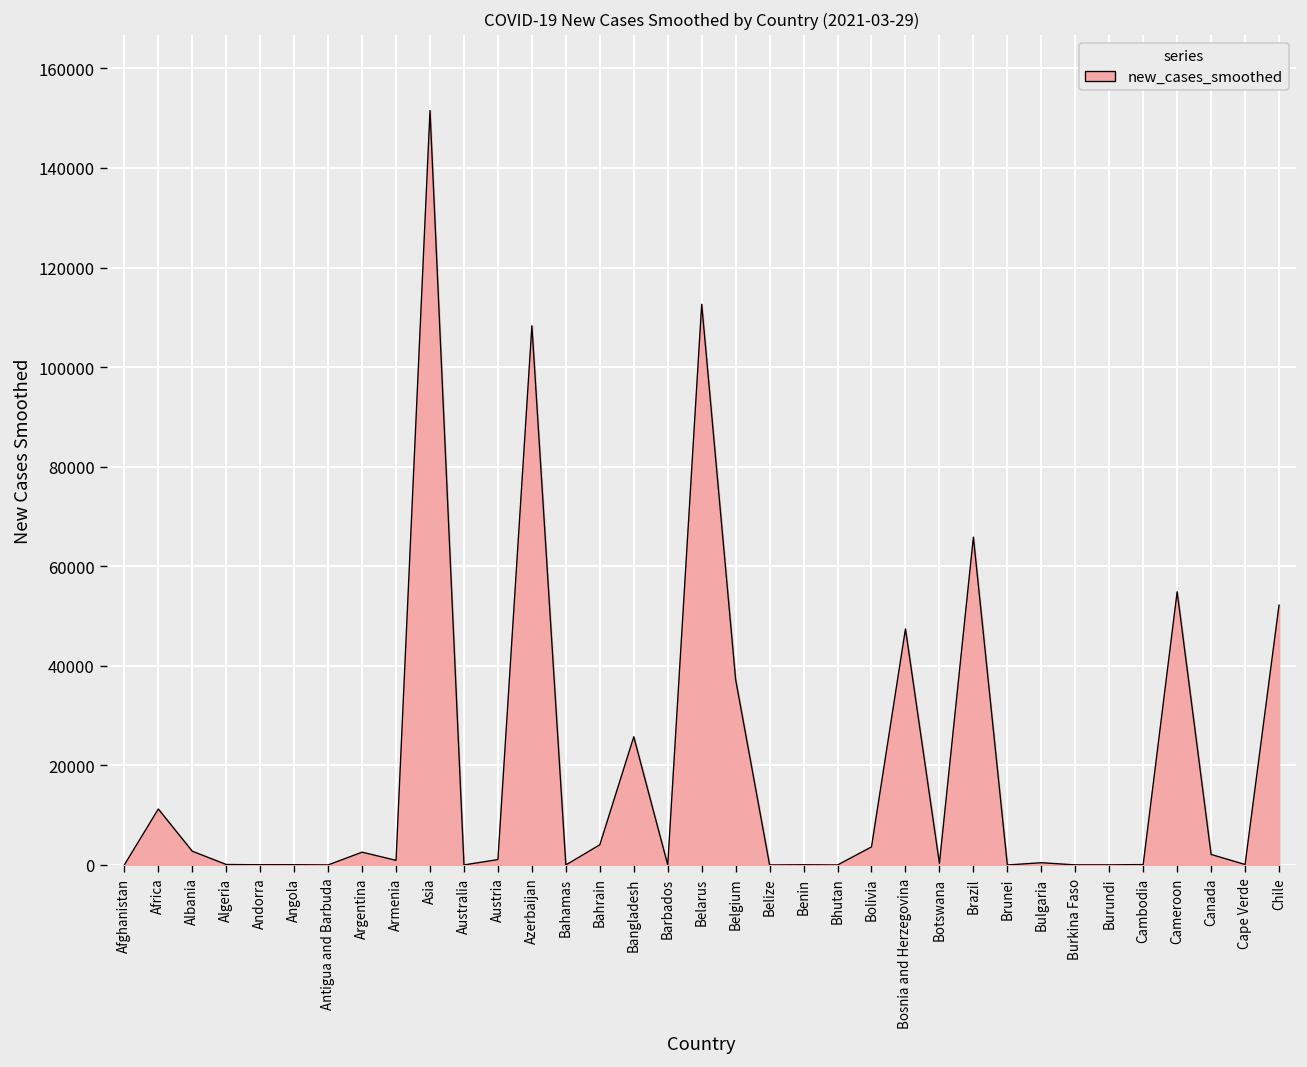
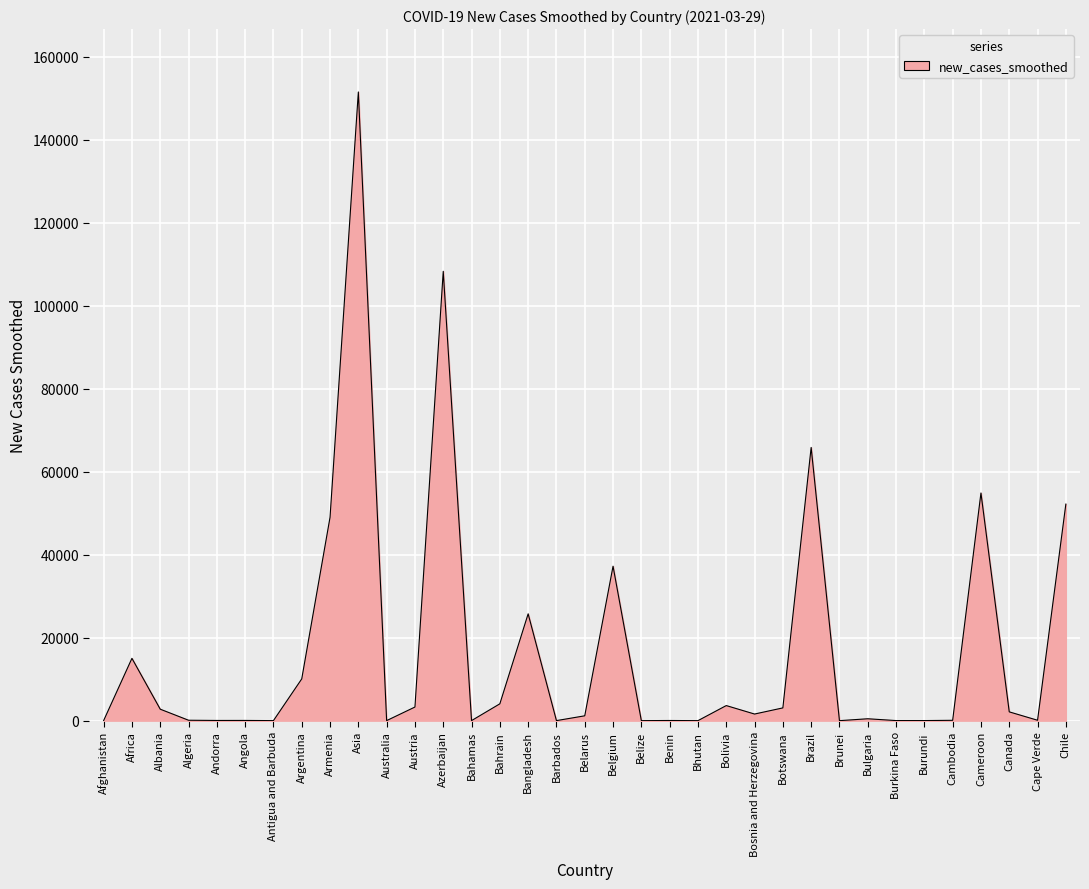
  {
    "Afghanistan": 0,
-   "Africa": 11000,
+   "Africa": 15000,
    "Albania": 3000,
    "Algeria": 0,
    "Andorra": 0,
    "Angola": 0,
    "Antigua and Barbuda": 0,
-   "Argentina": 3000,
-   "Armenia": 1000,
+   "Argentina": 10000,
+   "Armenia": 49000,
    "Asia": 152000,
    "Australia": 0,
-   "Austria": 1000,
+   "Austria": 3000,
    "Azerbaijan": 108000,
    "Bahamas": 0,
    "Bahrain": 4000,
    "Bangladesh": 26000,
    "Barbados": 0,
-   "Belarus": 113000,
+   "Belarus": 1000,
    "Belgium": 37000,
    "Belize": 0,
    "Benin": 0,
    "Bhutan": 0,
    "Bolivia": 4000,
-   "Bosnia and Herzegovina": 47000,
-   "Botswana": 0,
+   "Bosnia and Herzegovina": 2000,
+   "Botswana": 3000,
    "Brazil": 66000,
    "Brunei": 0,
    "Bulgaria": 0,
    "Burkina Faso": 0,
    "Burundi": 0,
    "Cambodia": 0,
    "Cameroon": 55000,
    "Canada": 2000,
    "Cape Verde": 0,
    "Chile": 52000
  }
